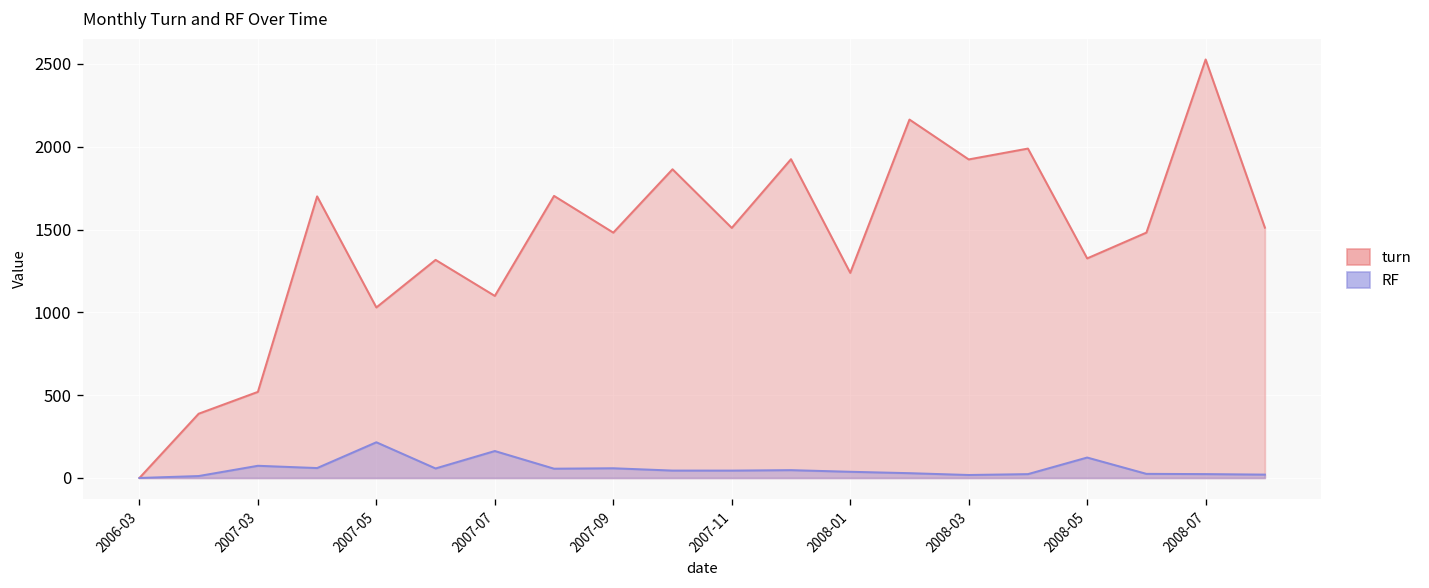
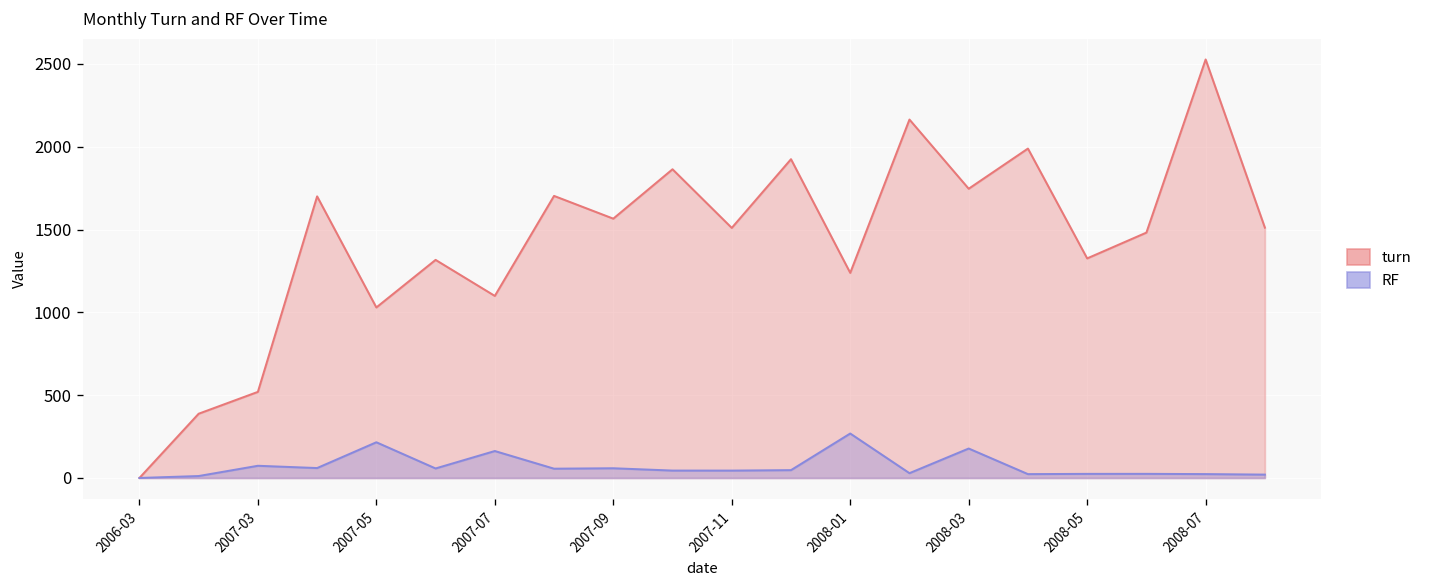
  {
    "turn": {
      "2007-03": 520,
      "2007-05": 1030,
      "2007-07": 1100,
-     "2007-09": 1480,
+     "2007-09": 1570,
      "2007-11": 1510,
      "2008-01": 1240,
-     "2008-03": 1920,
+     "2008-03": 1750,
      "2008-05": 1330,
      "2008-07": 2530
    },
    "RF": {
      "2007-03": 70,
      "2007-05": 220,
      "2007-07": 160,
      "2007-09": 60,
      "2007-11": 40,
-     "2008-01": 40,
-     "2008-03": 20,
-     "2008-05": 120,
+     "2008-01": 270,
+     "2008-03": 180,
+     "2008-05": 20,
      "2008-07": 20
    }
  }
